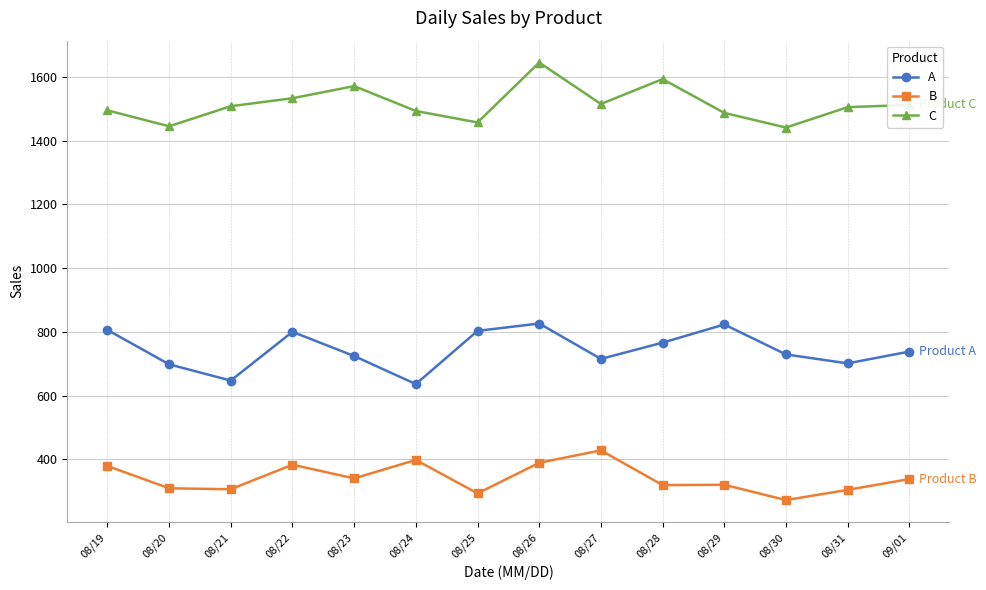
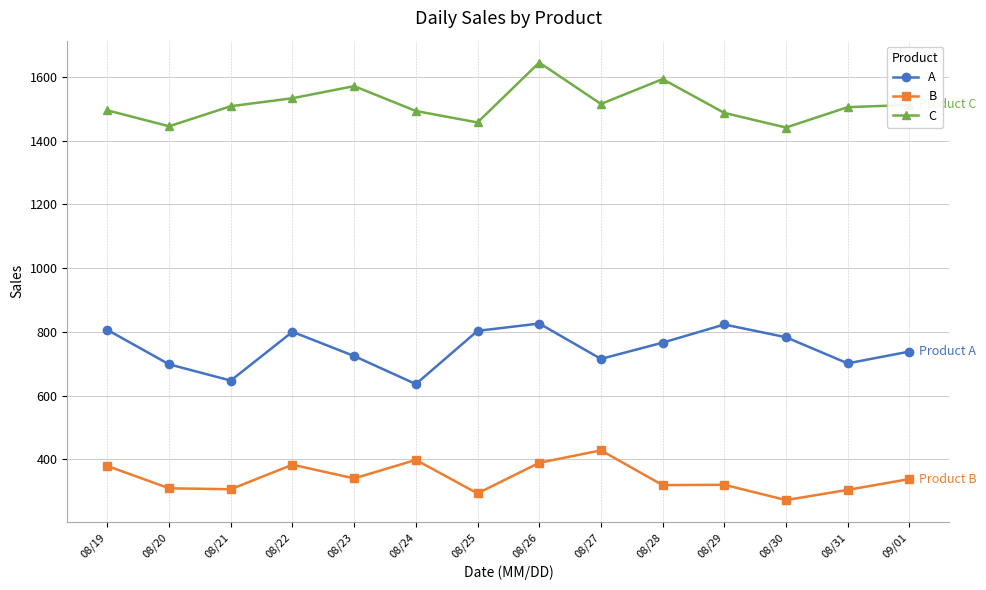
  {
    "A": {
      "08/19": 810,
      "08/20": 700,
      "08/21": 650,
      "08/22": 800,
      "08/23": 720,
      "08/24": 640,
      "08/25": 800,
      "08/26": 830,
      "08/27": 720,
      "08/28": 770,
      "08/29": 820,
-     "08/30": 730,
+     "08/30": 780,
      "08/31": 700,
      "09/01": 740
    },
    "B": {
      "08/19": 380,
      "08/20": 310,
      "08/21": 310,
      "08/22": 380,
      "08/23": 340,
      "08/24": 400,
      "08/25": 290,
      "08/26": 390,
      "08/27": 430,
      "08/28": 320,
      "08/29": 320,
      "08/30": 270,
      "08/31": 300,
      "09/01": 340
    },
    "C": {
      "08/19": 1500,
      "08/20": 1450,
      "08/21": 1510,
      "08/22": 1530,
      "08/23": 1570,
      "08/24": 1490,
      "08/25": 1460,
      "08/26": 1650,
      "08/27": 1520,
      "08/28": 1590,
      "08/29": 1490,
      "08/30": 1440,
      "08/31": 1510
    }
  }
